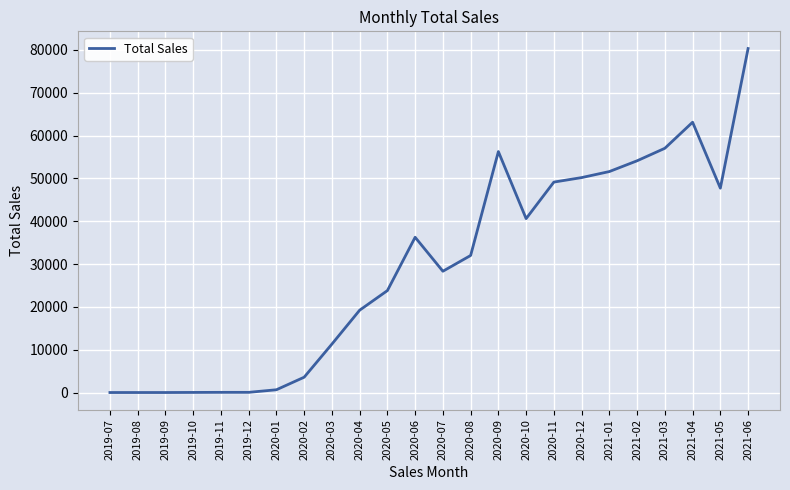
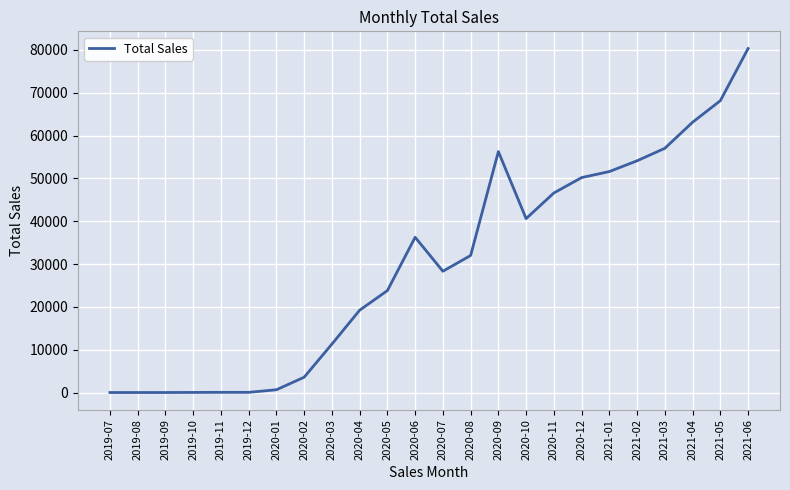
  {
    "2019-07": 0,
    "2019-08": 0,
    "2019-09": 0,
    "2019-10": 0,
    "2019-11": 0,
    "2019-12": 0,
    "2020-01": 1000,
    "2020-02": 4000,
    "2020-03": 11000,
    "2020-04": 19000,
    "2020-05": 24000,
    "2020-06": 36000,
    "2020-07": 28000,
    "2020-08": 32000,
    "2020-09": 56000,
    "2020-10": 41000,
-   "2020-11": 49000,
+   "2020-11": 47000,
    "2020-12": 50000,
    "2021-01": 52000,
    "2021-02": 54000,
    "2021-03": 57000,
    "2021-04": 63000,
-   "2021-05": 48000,
+   "2021-05": 68000,
    "2021-06": 80000
  }
